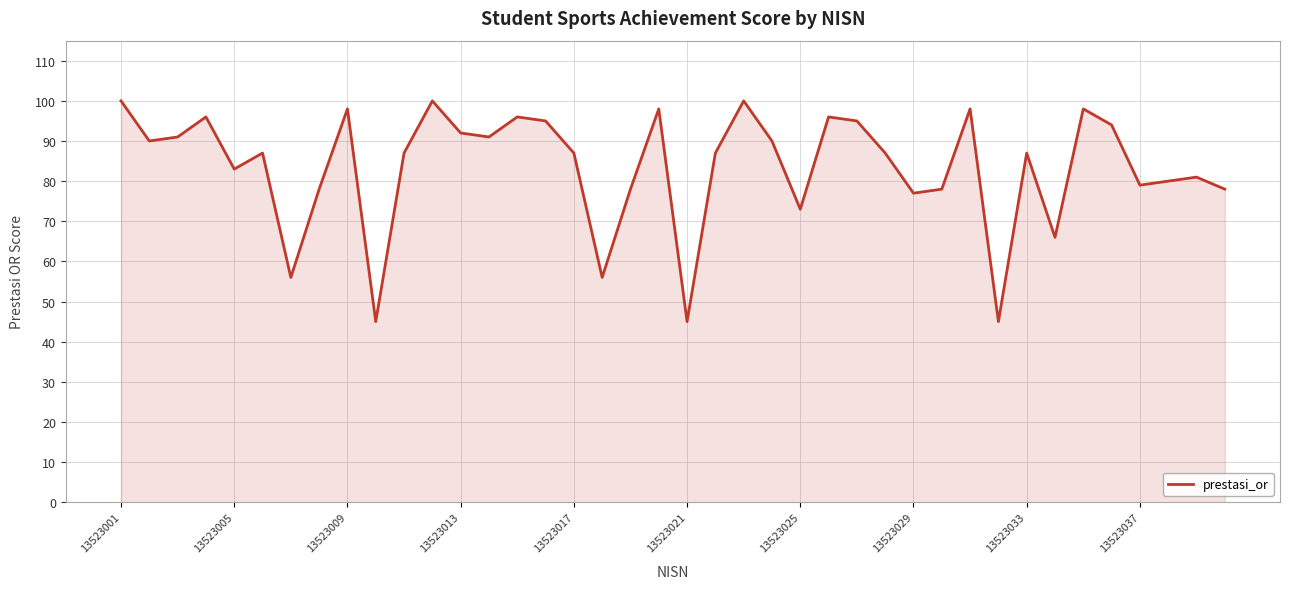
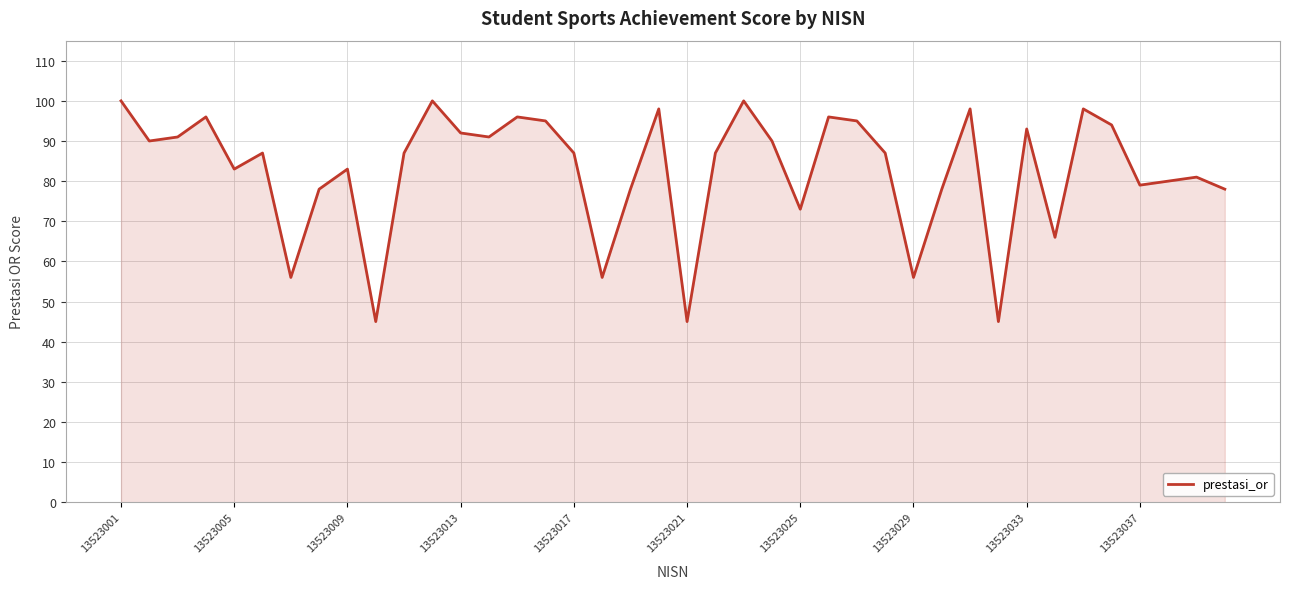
  {
    "13523001": 100,
    "13523005": 83,
-   "13523009": 98,
+   "13523009": 83,
    "13523013": 92,
    "13523017": 87,
    "13523021": 45,
    "13523025": 73,
-   "13523029": 77,
-   "13523033": 87,
+   "13523029": 56,
+   "13523033": 93,
    "13523037": 79
  }
